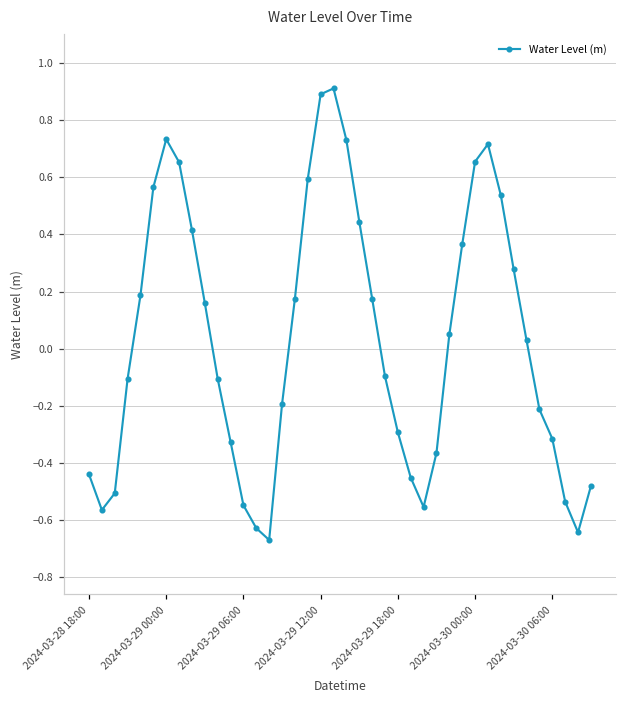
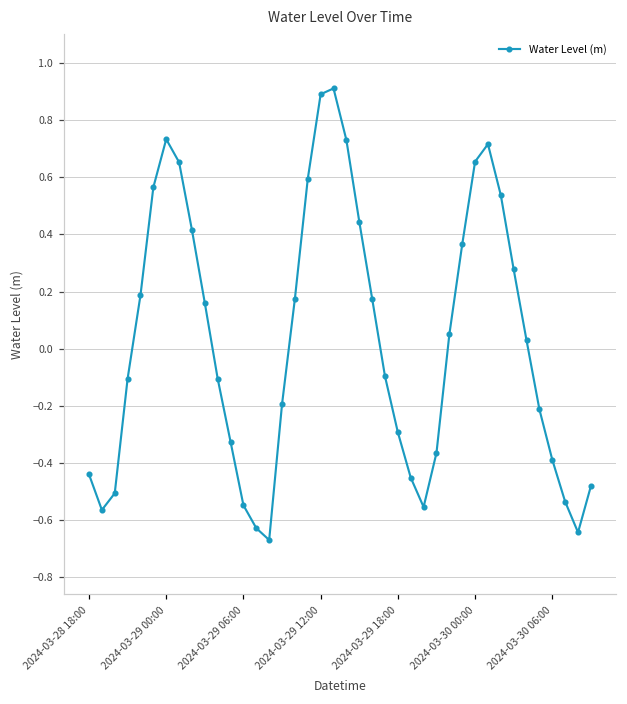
  {
    "2024-03-28 18:00": -0.44,
    "2024-03-29 00:00": 0.73,
    "2024-03-29 06:00": -0.55,
    "2024-03-29 12:00": 0.89,
    "2024-03-29 18:00": -0.29,
    "2024-03-30 00:00": 0.66,
-   "2024-03-30 06:00": -0.32
+   "2024-03-30 06:00": -0.39
  }
